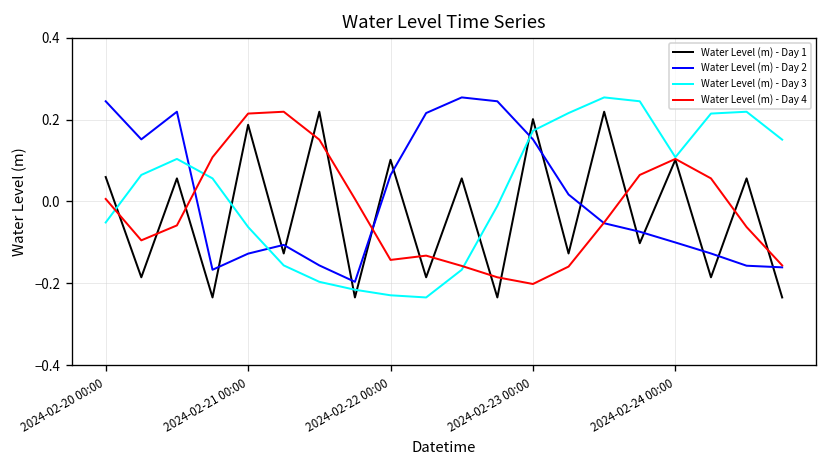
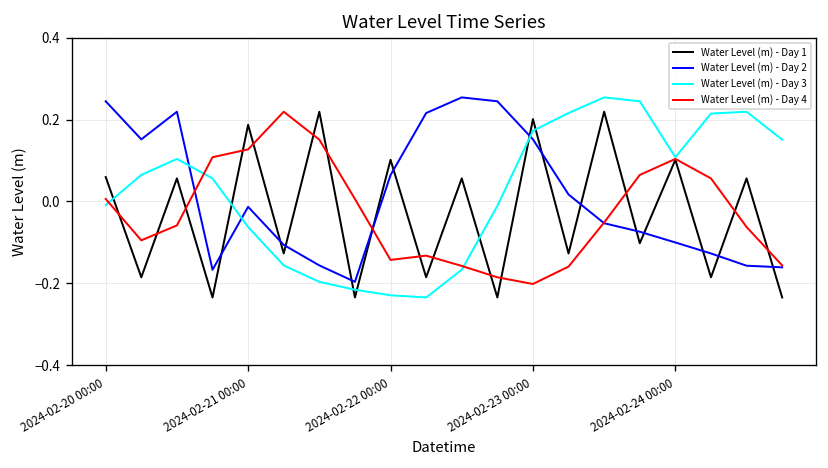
  {
    "Water Level (m) - Day 1": {
      "2024-02-20 00:00": 0.06,
      "2024-02-21 00:00": 0.19,
      "2024-02-22 00:00": 0.10,
      "2024-02-23 00:00": 0.20
    },
    "Water Level (m) - Day 2": {
      "2024-02-20 00:00": 0.24,
-     "2024-02-21 00:00": -0.13,
+     "2024-02-21 00:00": -0.01,
      "2024-02-22 00:00": 0.06,
      "2024-02-23 00:00": 0.15,
      "2024-02-24 00:00": -0.10
    },
    "Water Level (m) - Day 3": {
-     "2024-02-20 00:00": -0.05,
+     "2024-02-20 00:00": -0.01,
      "2024-02-21 00:00": -0.06,
      "2024-02-22 00:00": -0.23,
      "2024-02-23 00:00": 0.17
    },
    "Water Level (m) - Day 4": {
      "2024-02-20 00:00": 0.01,
-     "2024-02-21 00:00": 0.21,
+     "2024-02-21 00:00": 0.13,
      "2024-02-22 00:00": -0.14,
      "2024-02-23 00:00": -0.20
    }
  }
